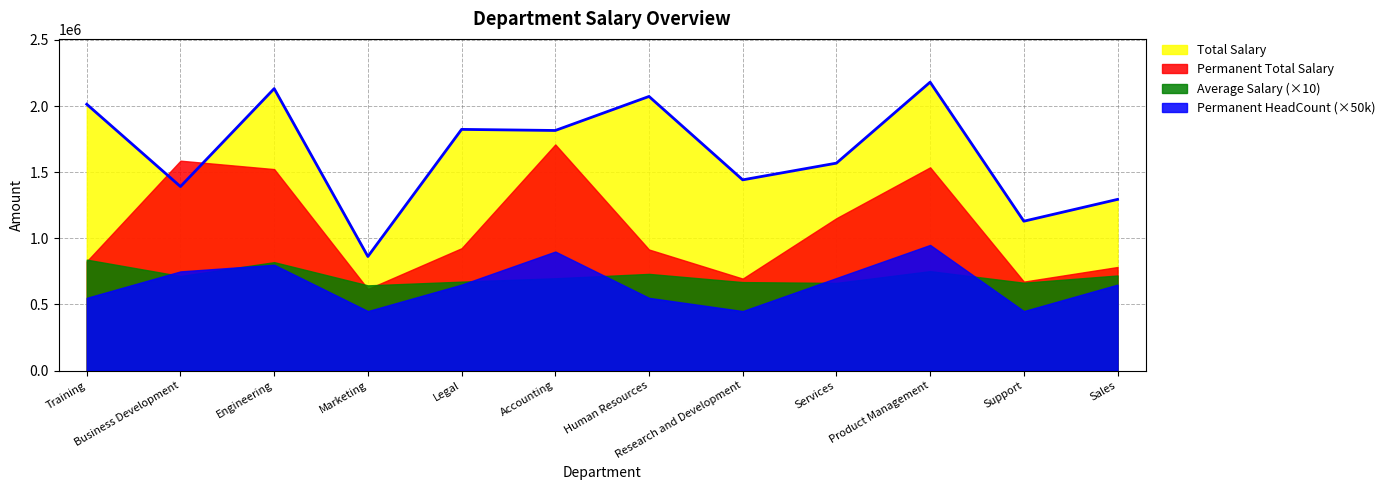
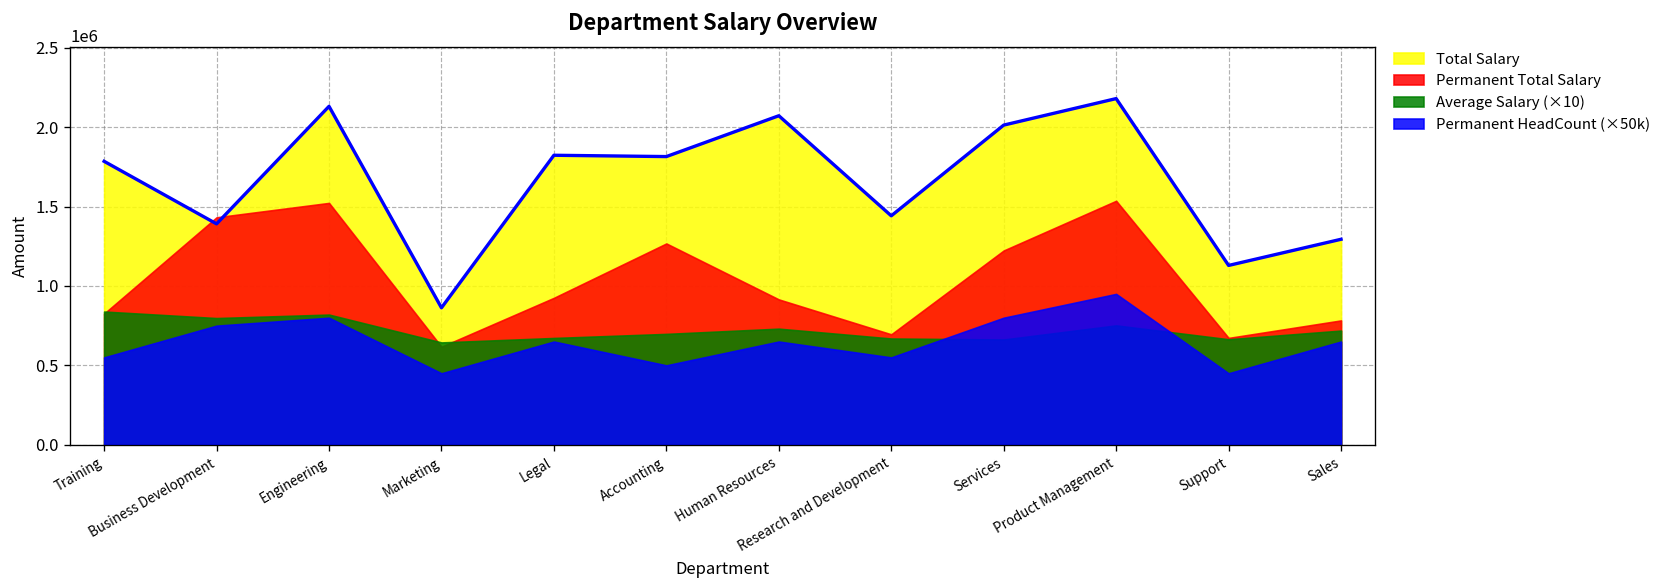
  {
    "Total Salary": {
-     "Training": 2010000,
+     "Training": 1790000,
      "Business Development": 1390000,
      "Engineering": 2130000,
      "Marketing": 860000,
      "Legal": 1820000,
      "Accounting": 1810000,
      "Human Resources": 2070000,
      "Research and Development": 1440000,
-     "Services": 1570000,
+     "Services": 2010000,
      "Product Management": 2180000,
      "Support": 1130000,
      "Sales": 1290000
    },
    "Permanent Total Salary": {
-     "Business Development": 1590000,
+     "Business Development": 1430000,
      "Engineering": 1520000,
      "Marketing": 620000,
      "Legal": 930000,
-     "Accounting": 1710000,
+     "Accounting": 1270000,
      "Human Resources": 920000,
      "Research and Development": 700000,
-     "Services": 1150000,
+     "Services": 1220000,
      "Product Management": 1540000,
      "Sales": 780000
    },
    "Average Salary (×10)": {
-     "Business Development": 720000,
+     "Business Development": 800000,
      "Engineering": 820000,
      "Marketing": 640000,
      "Legal": 670000,
      "Accounting": 700000,
      "Human Resources": 730000,
      "Research and Development": 670000,
      "Services": 660000,
      "Product Management": 750000,
      "Sales": 720000
    },
    "Permanent HeadCount (×50k)": {
      "Training": 550000,
      "Business Development": 750000,
      "Engineering": 800000,
      "Marketing": 450000,
      "Legal": 650000,
-     "Accounting": 900000,
-     "Human Resources": 550000,
-     "Research and Development": 450000,
-     "Services": 700000,
+     "Accounting": 500000,
+     "Human Resources": 650000,
+     "Research and Development": 550000,
+     "Services": 800000,
      "Product Management": 950000,
      "Support": 450000,
      "Sales": 650000
    }
  }
